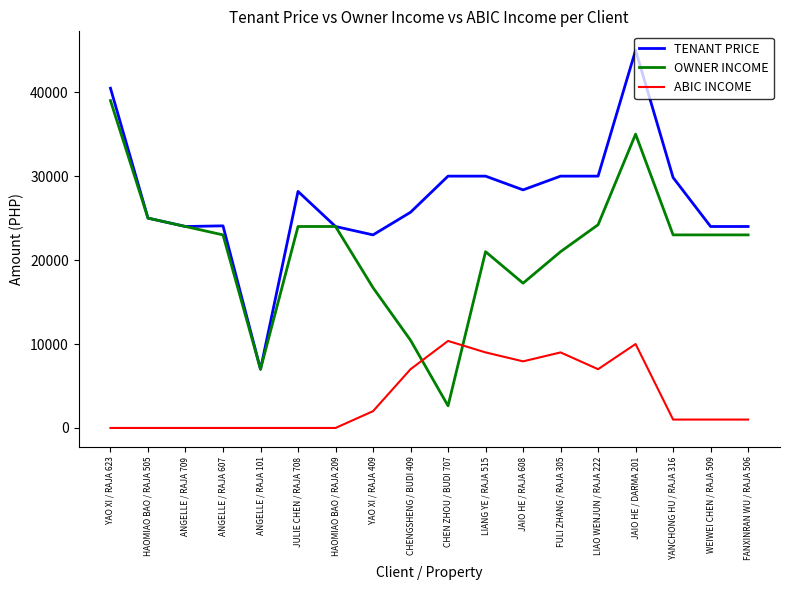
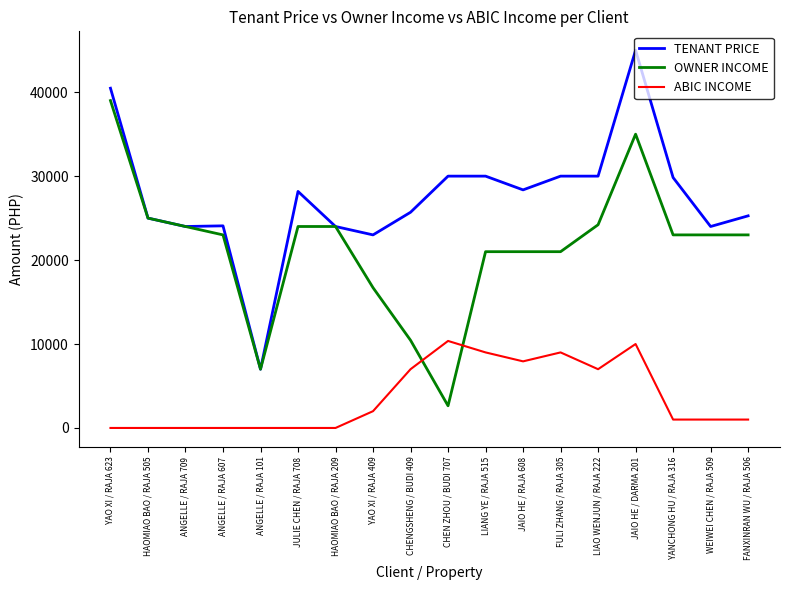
  {
    "TENANT PRICE": {
      "YAO XI / RAJA 623": 40000,
      "ANGELLE / RAJA 607": 24000,
      "JULIE CHEN / RAJA 708": 28000,
      "YAO XI / RAJA 409": 23000,
      "CHENGSHENG / BUDI 409": 26000,
      "CHEN ZHOU / BUDI 707": 30000,
      "LIANG YE / RAJA 515": 30000,
      "JAIO HE / RAJA 608": 28000,
      "FULI ZHANG / RAJA 305": 30000,
      "LIAO WENJUN / RAJA 222": 30000,
      "YANCHONG HU / RAJA 316": 30000,
      "WEIWEI CHEN / RAJA 509": 24000,
-     "FANXINRAN WU / RAJA 506": 24000
+     "FANXINRAN WU / RAJA 506": 25000
    },
    "OWNER INCOME": {
      "YAO XI / RAJA 623": 39000,
      "ANGELLE / RAJA 607": 23000,
      "JULIE CHEN / RAJA 708": 24000,
      "YAO XI / RAJA 409": 17000,
      "CHENGSHENG / BUDI 409": 10000,
      "CHEN ZHOU / BUDI 707": 3000,
      "LIANG YE / RAJA 515": 21000,
-     "JAIO HE / RAJA 608": 17000,
+     "JAIO HE / RAJA 608": 21000,
      "FULI ZHANG / RAJA 305": 21000,
      "LIAO WENJUN / RAJA 222": 24000,
      "JAIO HE / DARMA 201": 35000,
      "YANCHONG HU / RAJA 316": 23000,
      "WEIWEI CHEN / RAJA 509": 23000,
      "FANXINRAN WU / RAJA 506": 23000
    },
    "ABIC INCOME": {
      "YAO XI / RAJA 623": 0,
      "HAOMIAO BAO / RAJA 505": 0,
      "ANGELLE / RAJA 709": 0,
      "ANGELLE / RAJA 607": 0,
      "ANGELLE / RAJA 101": 0,
      "JULIE CHEN / RAJA 708": 0,
      "HAOMIAO BAO / RAJA 209": 0,
      "YAO XI / RAJA 409": 2000,
      "CHENGSHENG / BUDI 409": 7000,
      "CHEN ZHOU / BUDI 707": 10000,
      "LIANG YE / RAJA 515": 9000,
      "JAIO HE / RAJA 608": 8000,
      "FULI ZHANG / RAJA 305": 9000,
      "LIAO WENJUN / RAJA 222": 7000,
      "JAIO HE / DARMA 201": 10000,
      "YANCHONG HU / RAJA 316": 1000,
      "WEIWEI CHEN / RAJA 509": 1000,
      "FANXINRAN WU / RAJA 506": 1000
    }
  }
